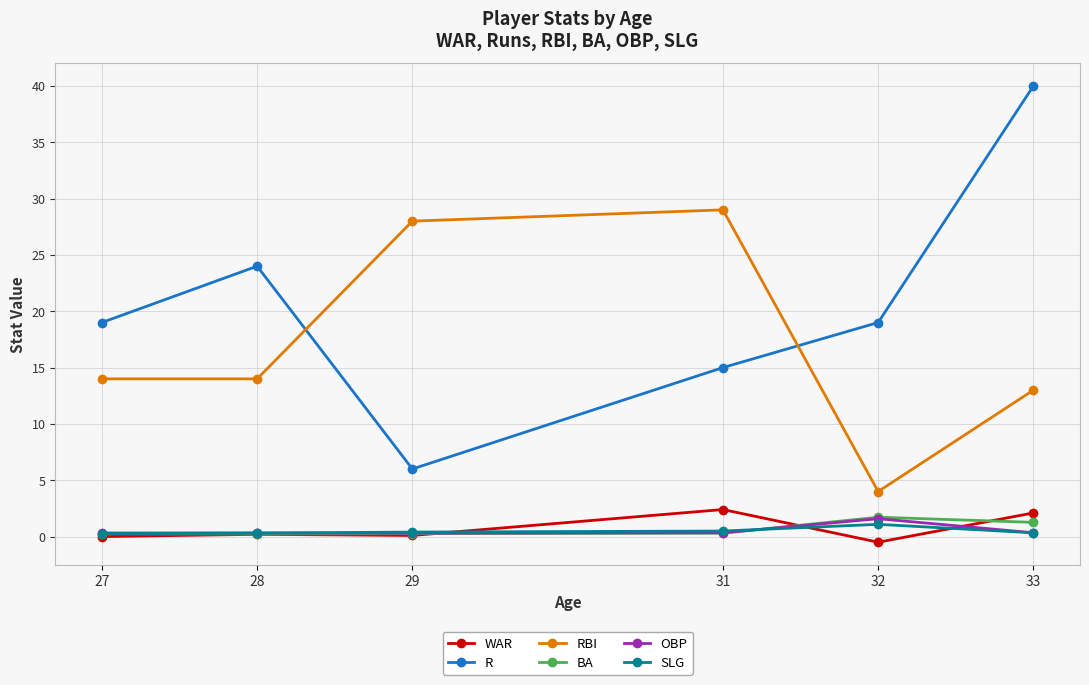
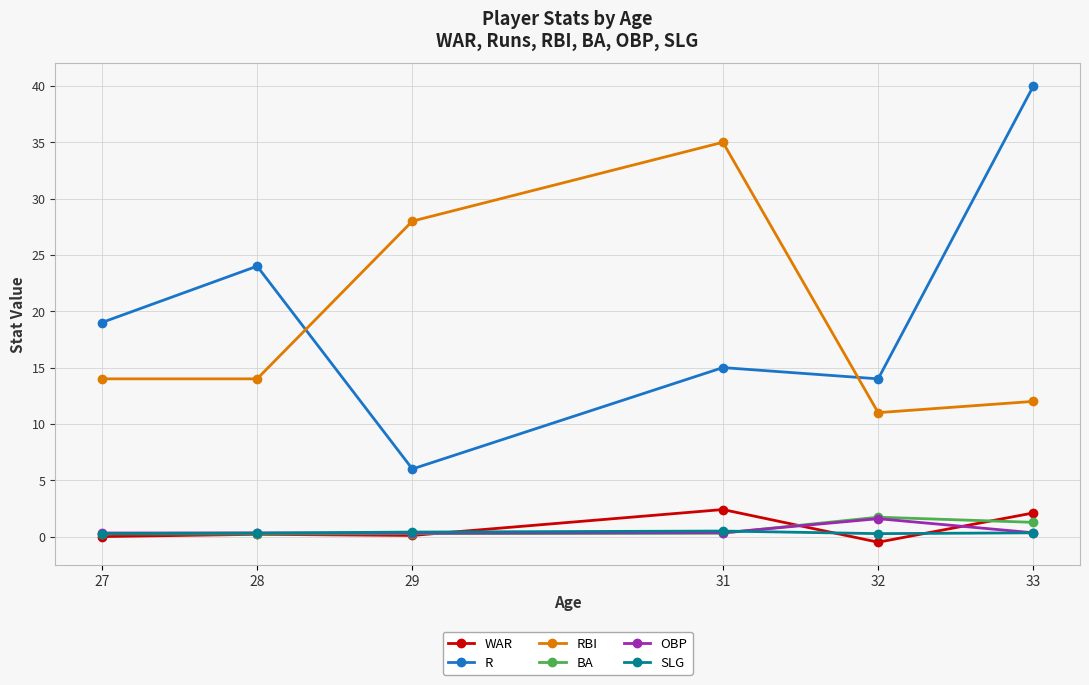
  {
    "WAR": {
      "27": 0.0,
      "31": 2.4,
      "32": -0.5,
      "33": 2.1
    },
    "R": {
      "27": 19,
      "28": 24,
      "29": 6,
      "31": 15,
-     "32": 19,
+     "32": 14,
      "33": 40
    },
    "RBI": {
      "27": 14,
      "28": 14,
      "29": 28,
-     "31": 29,
-     "32": 4,
-     "33": 13
+     "31": 35,
+     "32": 11,
+     "33": 12
    },
    "BA": {
      "33": 1.3
    },
    "SLG": {
-     "32": 1.1
+     "32": 0.3
    }
  }
